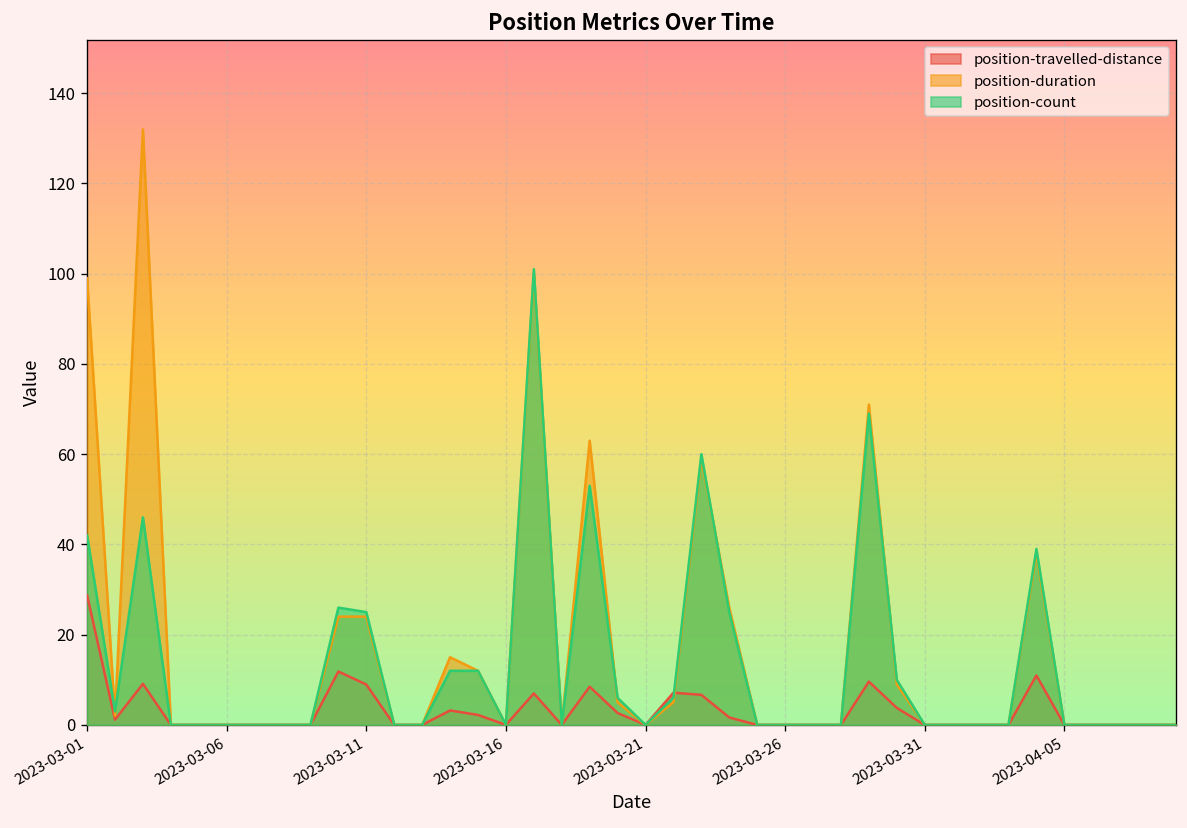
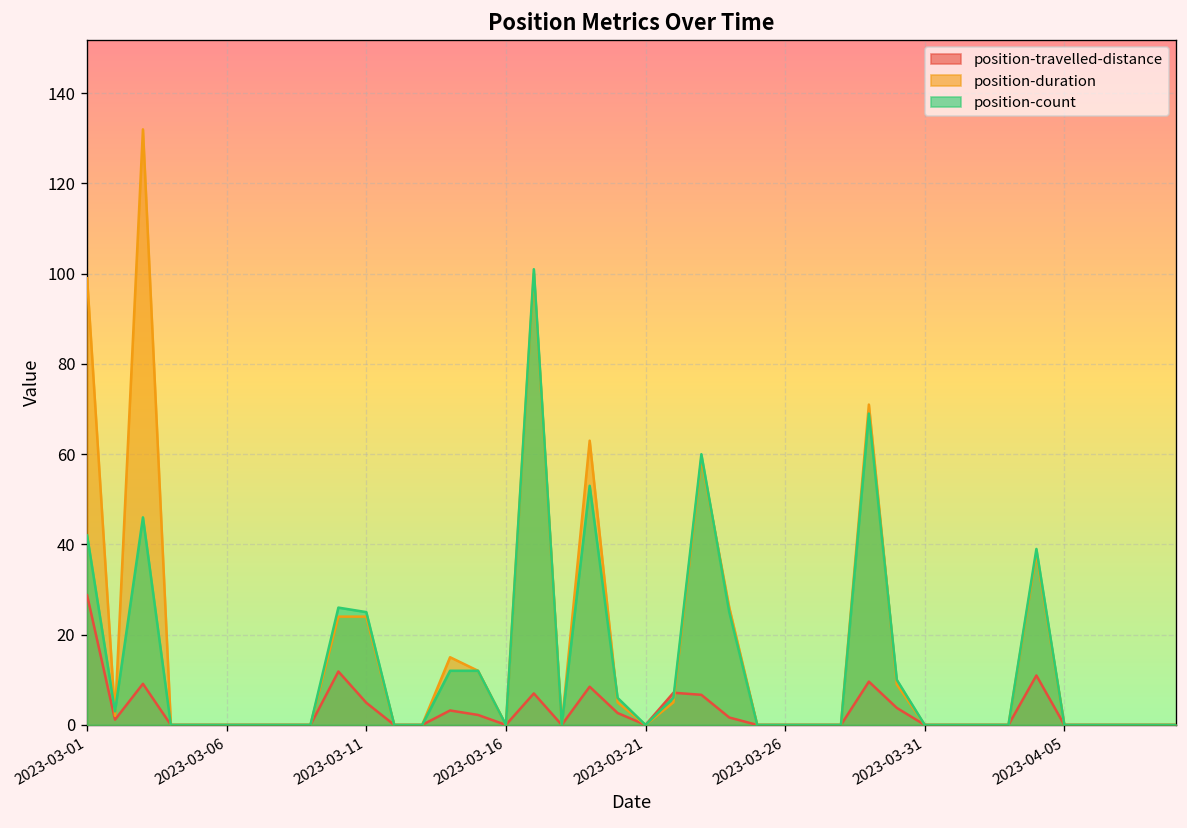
  {
    "position-travelled-distance": {
      "2023-03-01": 29,
-     "2023-03-11": 9
+     "2023-03-11": 5
    },
    "position-duration": {
      "2023-03-01": 99,
      "2023-03-11": 24
    },
    "position-count": {
      "2023-03-01": 42,
      "2023-03-11": 25
    }
  }
